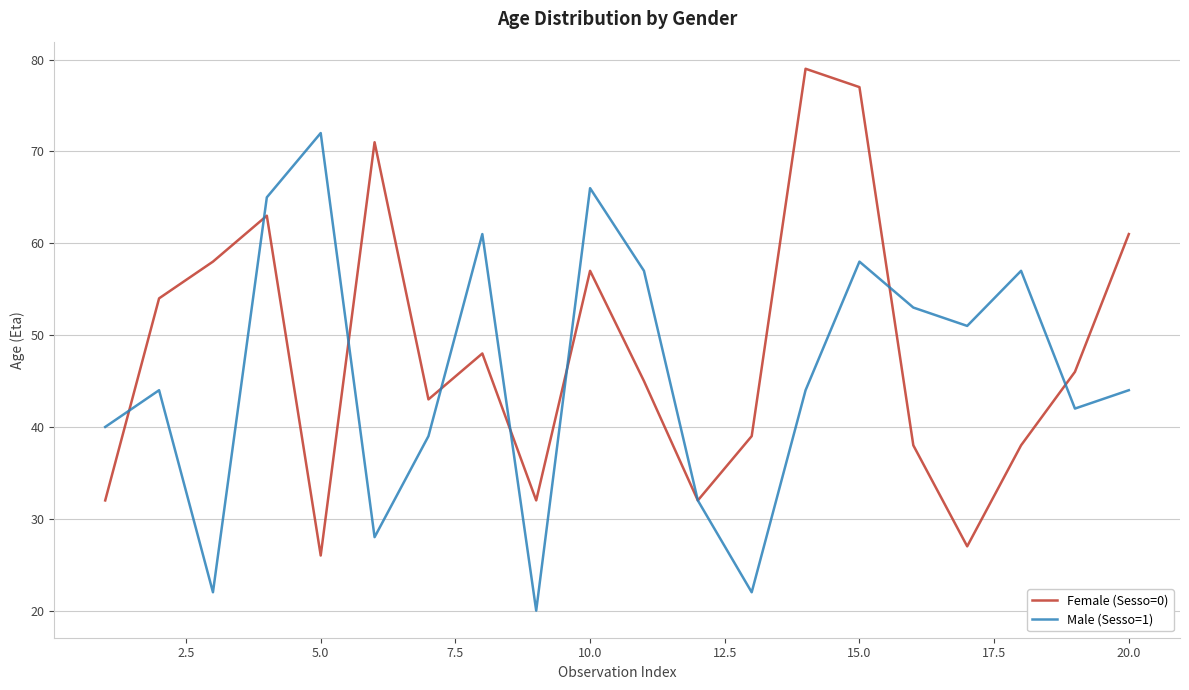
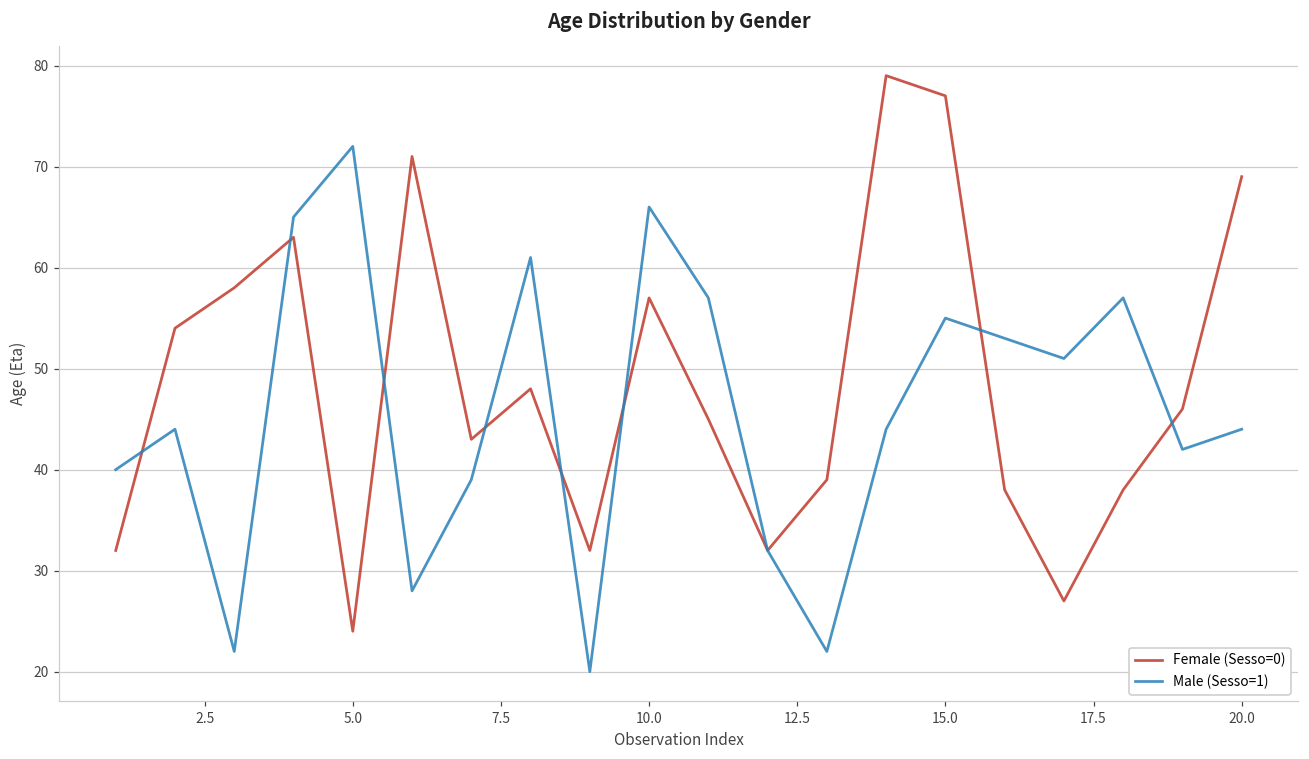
  {
    "Female (Sesso=0)": {
-     "5.0": 26,
+     "5.0": 24,
      "10.0": 57,
      "15.0": 77,
-     "20.0": 61
+     "20.0": 69
    },
    "Male (Sesso=1)": {
      "5.0": 72,
      "10.0": 66,
-     "15.0": 58,
+     "15.0": 55,
      "20.0": 44
    }
  }
